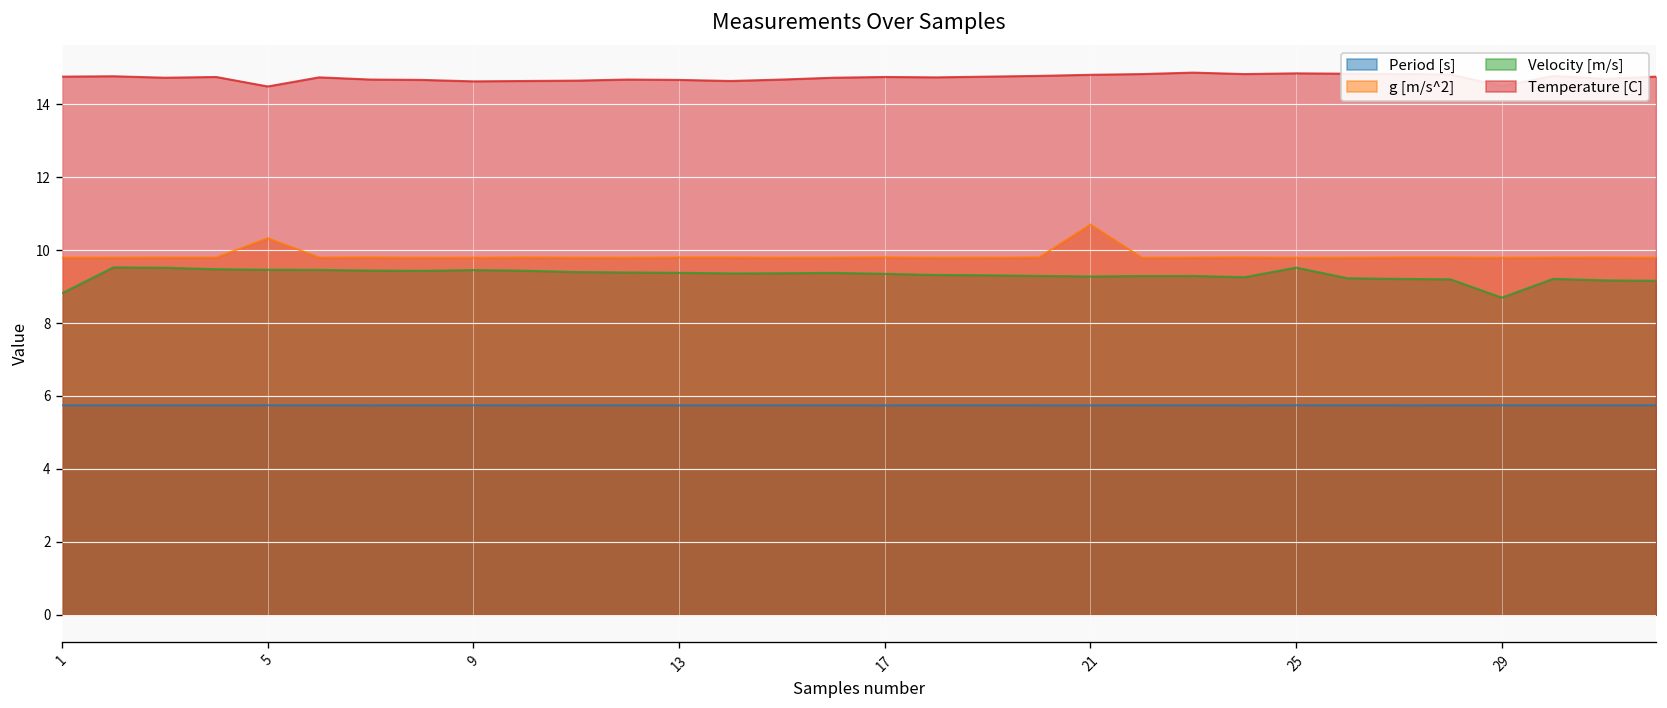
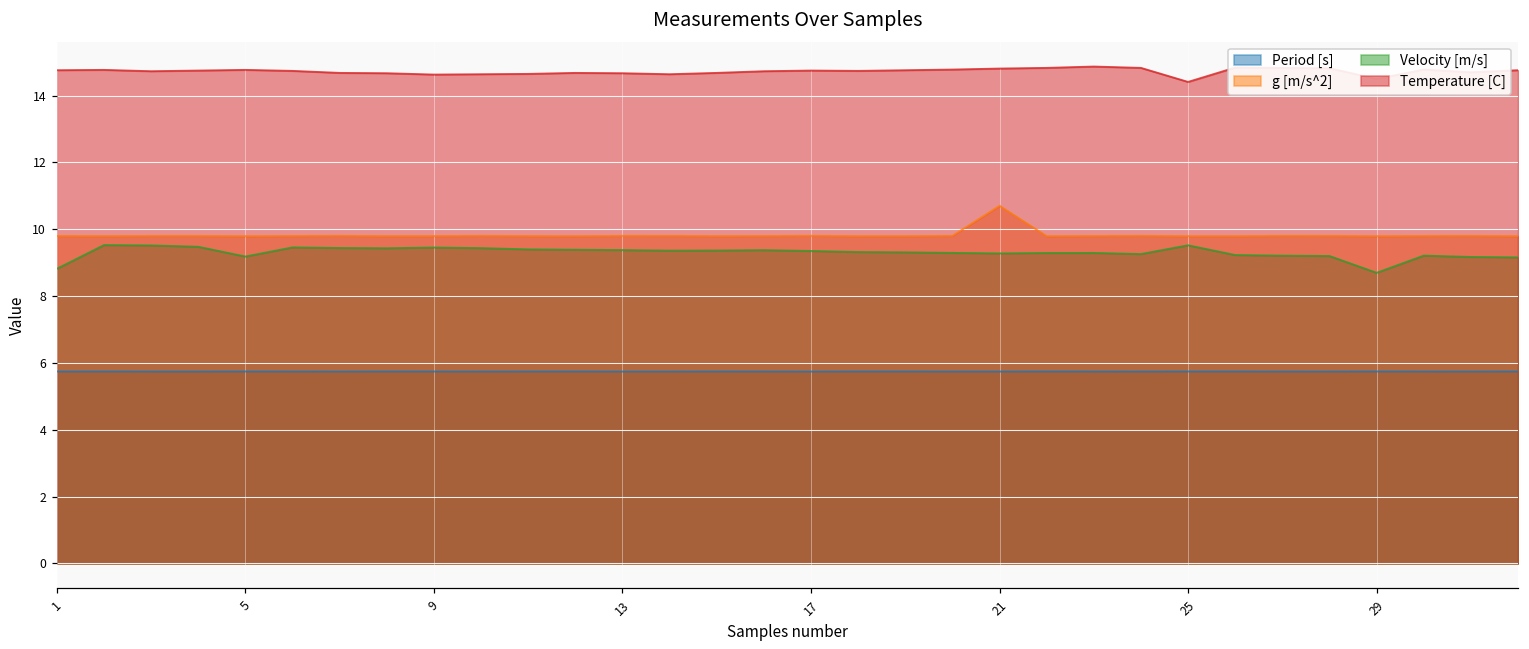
  {
    "Period [s]": {
      "1": 5.7,
      "5": 5.7,
      "9": 5.7,
      "13": 5.7,
      "17": 5.7,
      "21": 5.7,
      "25": 5.7,
      "29": 5.7
    },
    "g [m/s^2]": {
      "1": 9.8,
-     "5": 10.3,
+     "5": 9.8,
      "9": 9.8,
      "13": 9.8,
      "17": 9.8,
      "21": 10.7,
      "25": 9.8,
      "29": 9.8
    },
    "Velocity [m/s]": {
      "1": 8.8,
-     "5": 9.5,
+     "5": 9.2,
      "9": 9.5,
      "13": 9.4,
      "17": 9.4,
      "21": 9.3,
      "25": 9.5,
      "29": 8.7
    },
    "Temperature [C]": {
      "1": 14.8,
-     "5": 14.5,
+     "5": 14.8,
      "9": 14.6,
      "13": 14.7,
      "17": 14.8,
      "21": 14.8,
-     "25": 14.9
+     "25": 14.4
    }
  }
